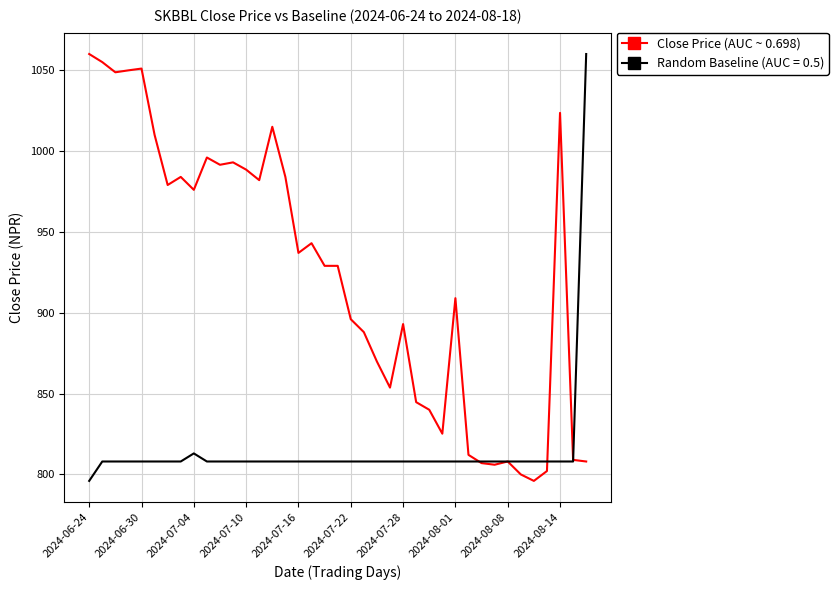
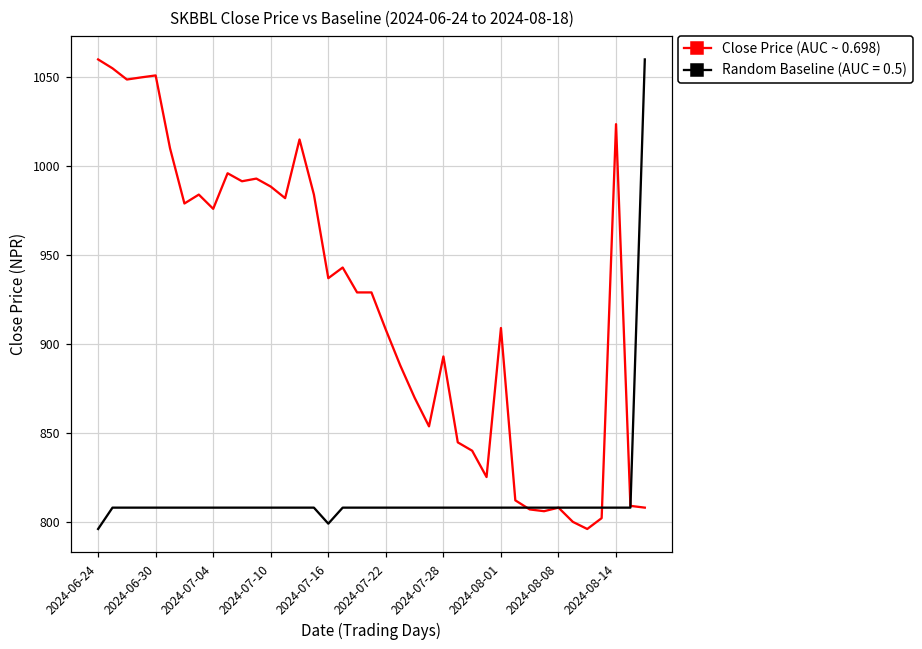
  {
    "Close Price (AUC ~ 0.698)": {
      "2024-06-24": 1060,
      "2024-06-30": 1051,
      "2024-07-04": 976,
      "2024-07-10": 989,
      "2024-07-16": 937,
-     "2024-07-22": 896,
+     "2024-07-22": 908,
      "2024-07-28": 893,
      "2024-08-01": 909,
      "2024-08-14": 1024
    },
    "Random Baseline (AUC = 0.5)": {
      "2024-06-24": 796,
      "2024-06-30": 808,
-     "2024-07-04": 813,
+     "2024-07-04": 808,
      "2024-07-10": 808,
-     "2024-07-16": 808,
+     "2024-07-16": 799,
      "2024-07-22": 808,
      "2024-07-28": 808,
      "2024-08-01": 808,
      "2024-08-14": 808
    }
  }
